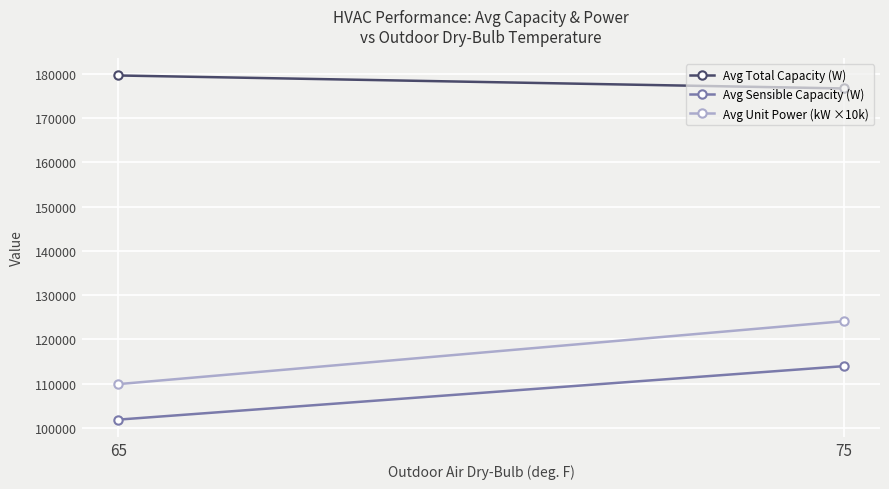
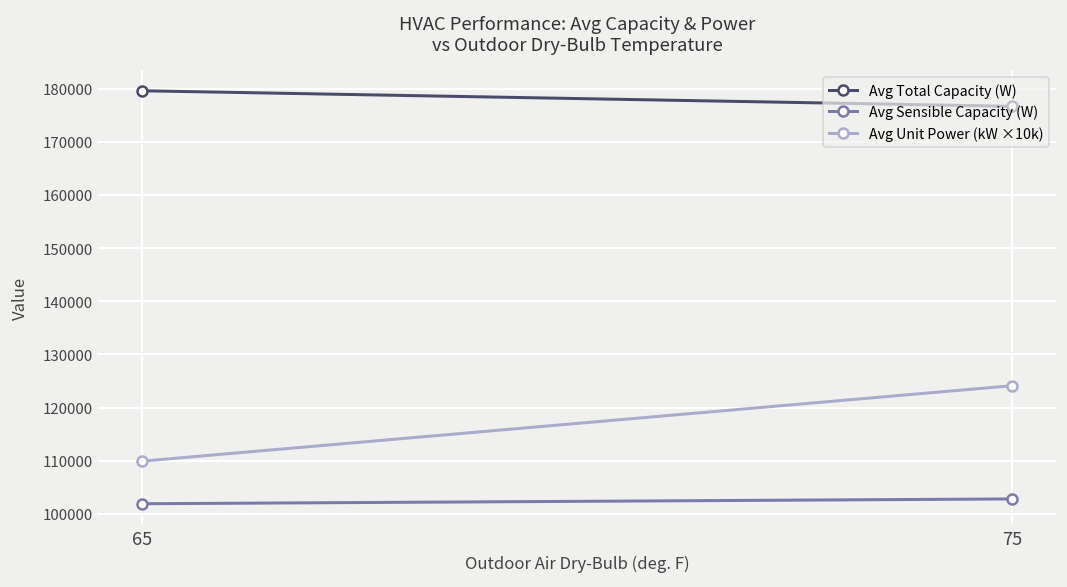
  {
    "Avg Total Capacity (W)": {
      "65": 180000
    },
    "Avg Sensible Capacity (W)": {
      "65": 102000,
-     "75": 114000
+     "75": 103000
    },
    "Avg Unit Power (kW ×10k)": {
      "65": 110000,
      "75": 124000
    }
  }
